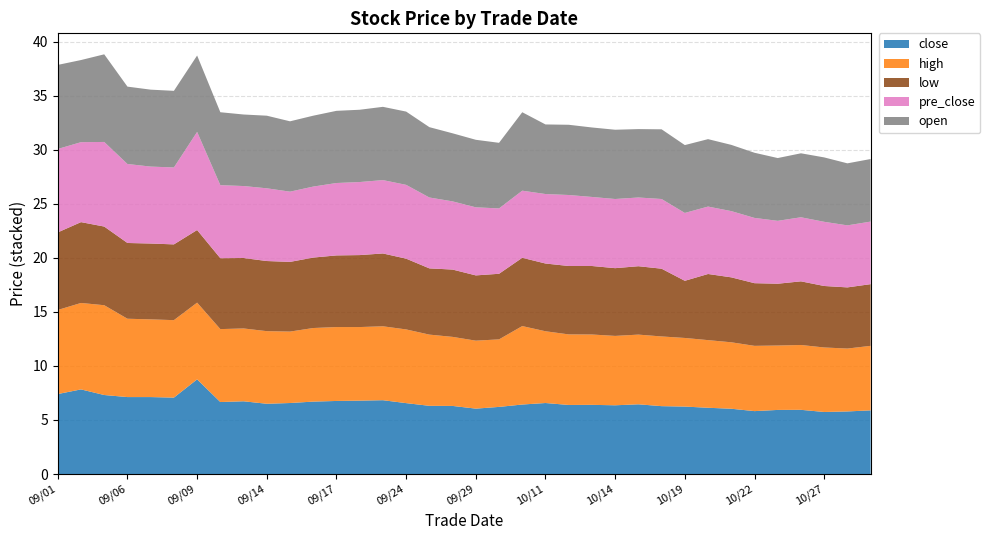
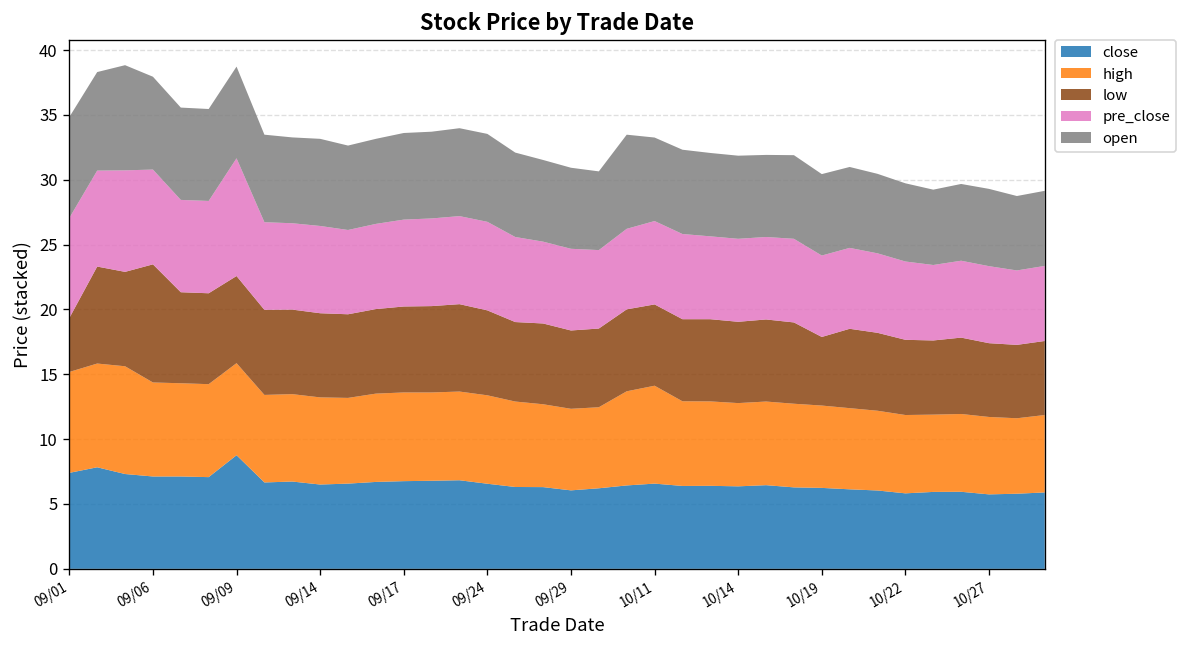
  {
    "close": {
      "09/01": 7.4,
      "09/06": 7.1,
      "09/09": 8.8,
      "09/14": 6.5,
      "09/17": 6.8,
      "09/24": 6.6,
      "09/29": 6.1,
      "10/11": 6.6,
      "10/14": 6.4,
      "10/19": 6.2,
      "10/22": 5.8,
      "10/27": 5.7
    },
    "high": {
      "09/01": 7.8,
      "09/06": 7.3,
      "09/09": 7.1,
      "09/14": 6.7,
      "09/17": 6.8,
      "09/24": 6.8,
      "09/29": 6.3,
-     "10/11": 6.6,
+     "10/11": 7.6,
      "10/14": 6.4,
      "10/19": 6.4,
      "10/22": 6.0,
      "10/27": 6.0
    },
    "low": {
-     "09/01": 7.2,
-     "09/06": 7.0,
+     "09/01": 4.2,
+     "09/06": 9.1,
      "09/09": 6.7,
      "09/14": 6.5,
      "09/17": 6.6,
      "09/24": 6.6,
      "09/29": 6.0,
      "10/11": 6.3,
      "10/14": 6.3,
      "10/19": 5.3,
      "10/22": 5.8,
      "10/27": 5.7
    },
    "pre_close": {
      "09/01": 7.7,
      "09/06": 7.3,
      "09/09": 9.1,
      "09/14": 6.7,
      "09/17": 6.7,
      "09/24": 6.8,
      "09/29": 6.3,
      "10/11": 6.4,
      "10/14": 6.4,
      "10/19": 6.3,
      "10/22": 6.0,
      "10/27": 5.9
    },
    "open": {
      "09/01": 7.8,
      "09/06": 7.2,
      "09/09": 7.1,
      "09/14": 6.7,
      "09/17": 6.7,
      "09/24": 6.8,
      "09/29": 6.3,
      "10/11": 6.4,
      "10/14": 6.4,
      "10/19": 6.3,
      "10/22": 6.0,
      "10/27": 6.0
    }
  }
